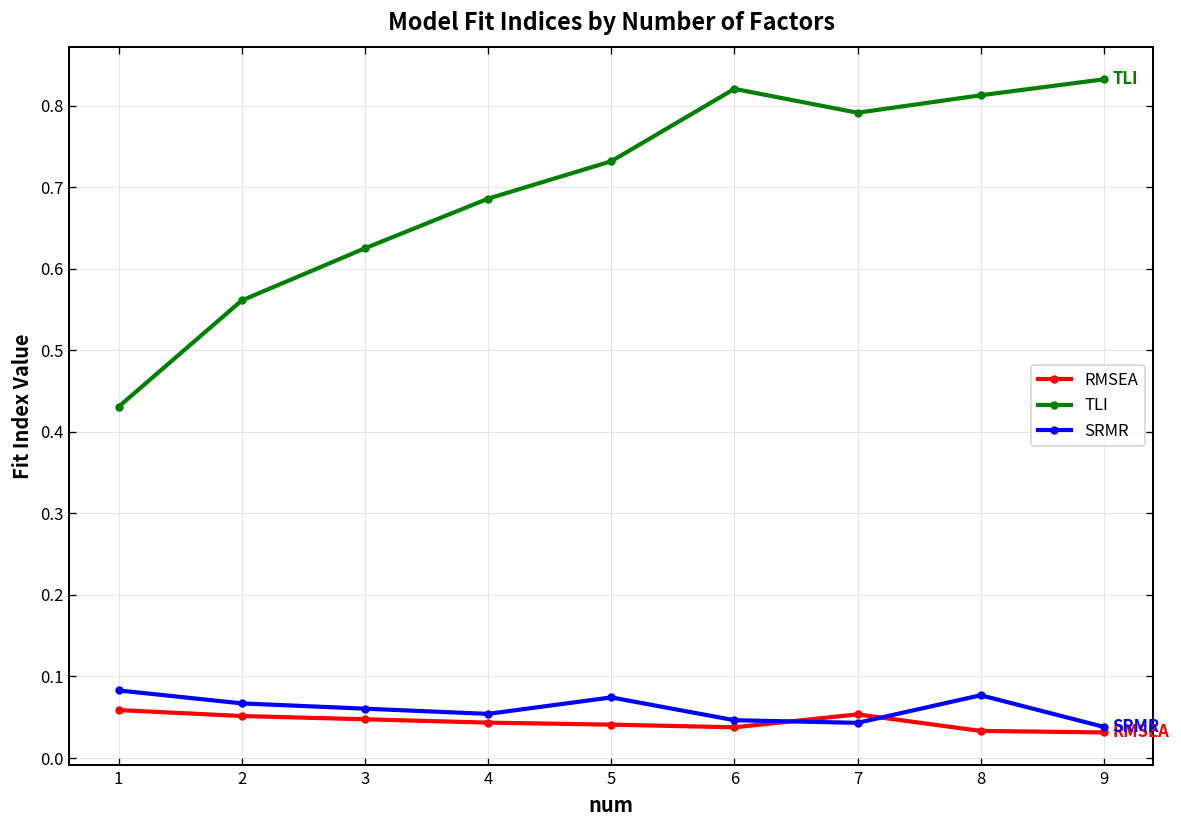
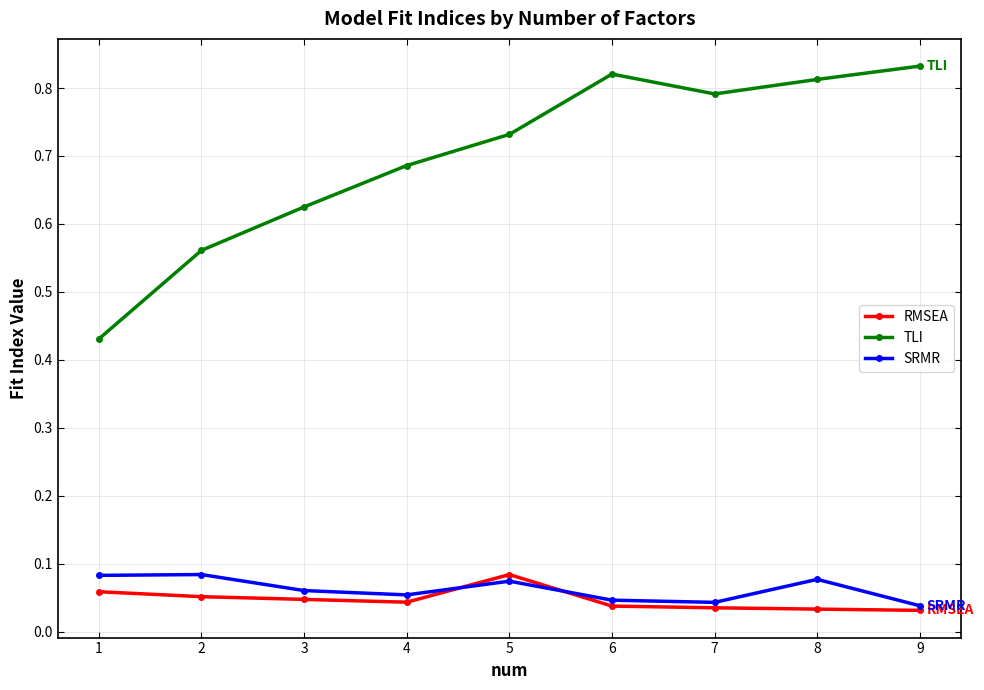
  {
    "RMSEA": {
      "1": 0.06,
      "2": 0.05,
      "3": 0.05,
      "4": 0.04,
-     "5": 0.04,
+     "5": 0.08,
      "6": 0.04,
-     "7": 0.05,
+     "7": 0.04,
      "8": 0.03,
      "9": 0.03
    },
    "TLI": {
      "1": 0.43,
      "2": 0.56,
      "3": 0.63,
      "4": 0.69,
      "5": 0.73,
      "6": 0.82,
      "7": 0.79,
      "8": 0.81,
      "9": 0.83
    },
    "SRMR": {
      "1": 0.08,
-     "2": 0.07,
+     "2": 0.08,
      "3": 0.06,
      "4": 0.05,
      "5": 0.07,
      "6": 0.05,
      "7": 0.04,
      "8": 0.08,
      "9": 0.04
    }
  }
